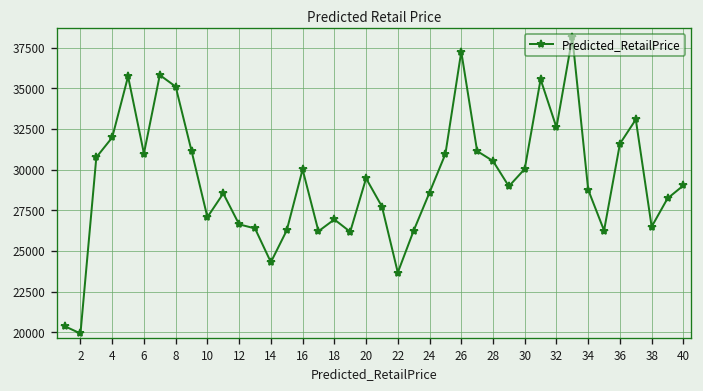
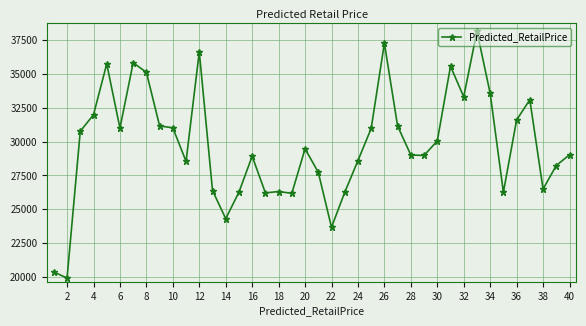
  {
    "2": 19900,
    "4": 32000,
    "6": 31000,
    "8": 35100,
-   "10": 27100,
-   "12": 26600,
+   "10": 31000,
+   "12": 36600,
    "14": 24300,
-   "16": 30000,
-   "18": 26900,
+   "16": 28900,
+   "18": 26300,
    "20": 29500,
    "22": 23700,
    "24": 28600,
    "26": 37300,
-   "28": 30500,
+   "28": 29000,
    "30": 30000,
-   "32": 32600,
-   "34": 28800,
+   "32": 33300,
+   "34": 33600,
    "36": 31600,
    "38": 26500,
    "40": 29000
  }
